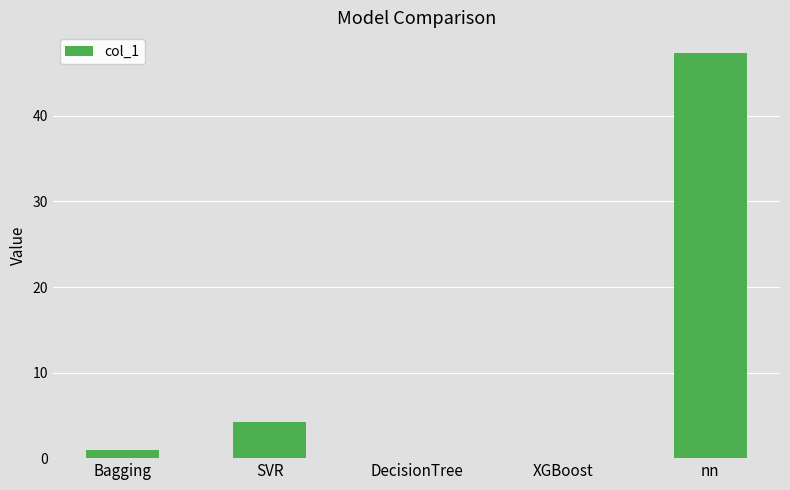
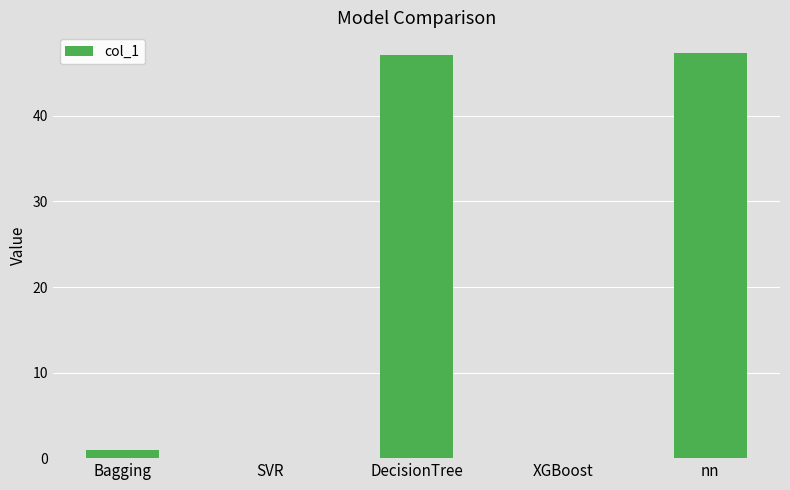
  {
    "Bagging": 1,
-   "SVR": 4,
-   "DecisionTree": 0,
+   "SVR": 0,
+   "DecisionTree": 47,
    "nn": 47
  }
